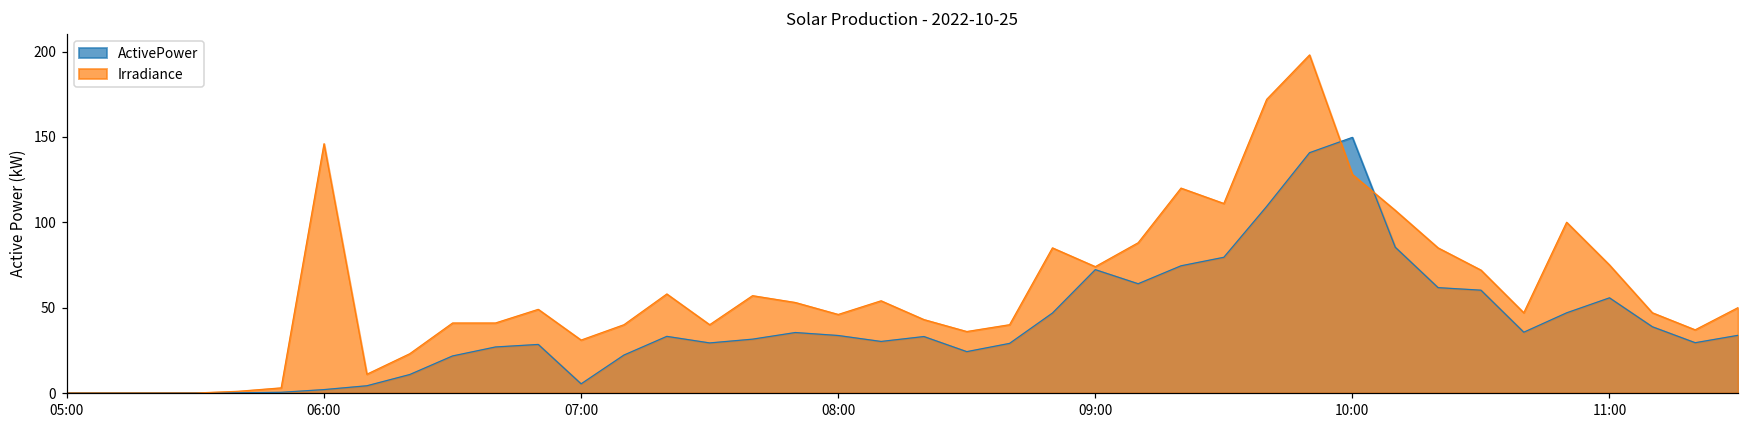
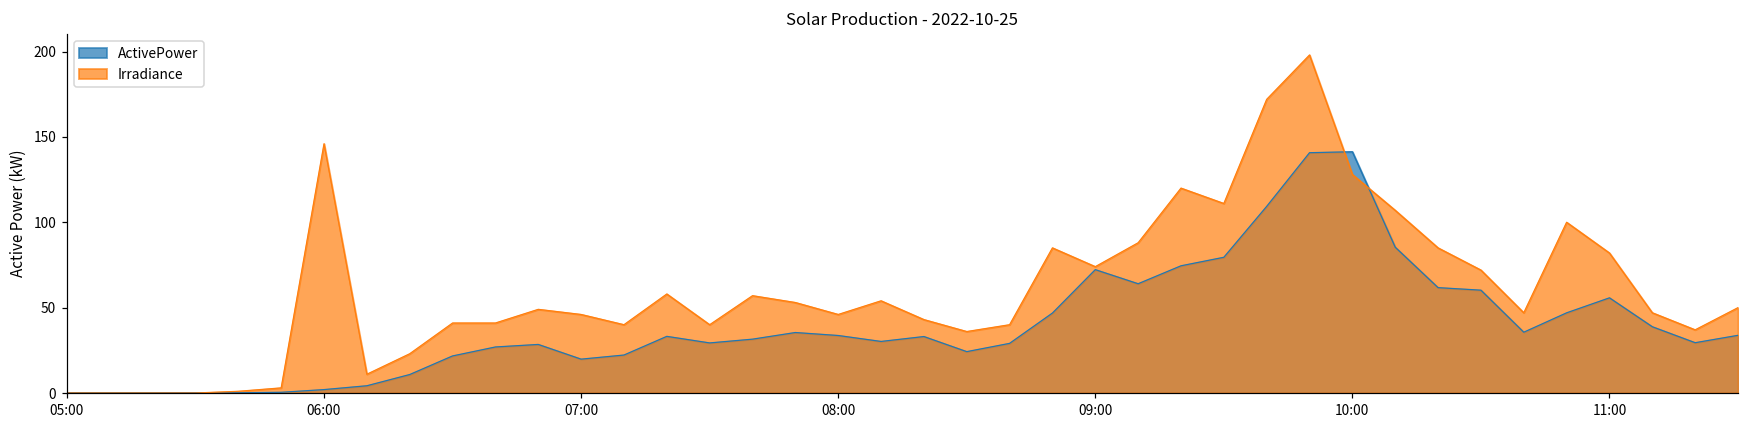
  {
    "ActivePower": {
      "06:00": 2,
-     "07:00": 5,
+     "07:00": 20,
      "08:00": 34,
      "09:00": 72,
-     "10:00": 150,
+     "10:00": 141,
      "11:00": 56
    },
    "Irradiance": {
      "06:00": 146,
-     "07:00": 31,
+     "07:00": 46,
      "08:00": 46,
      "09:00": 74,
      "10:00": 128,
-     "11:00": 75
+     "11:00": 82
    }
  }
